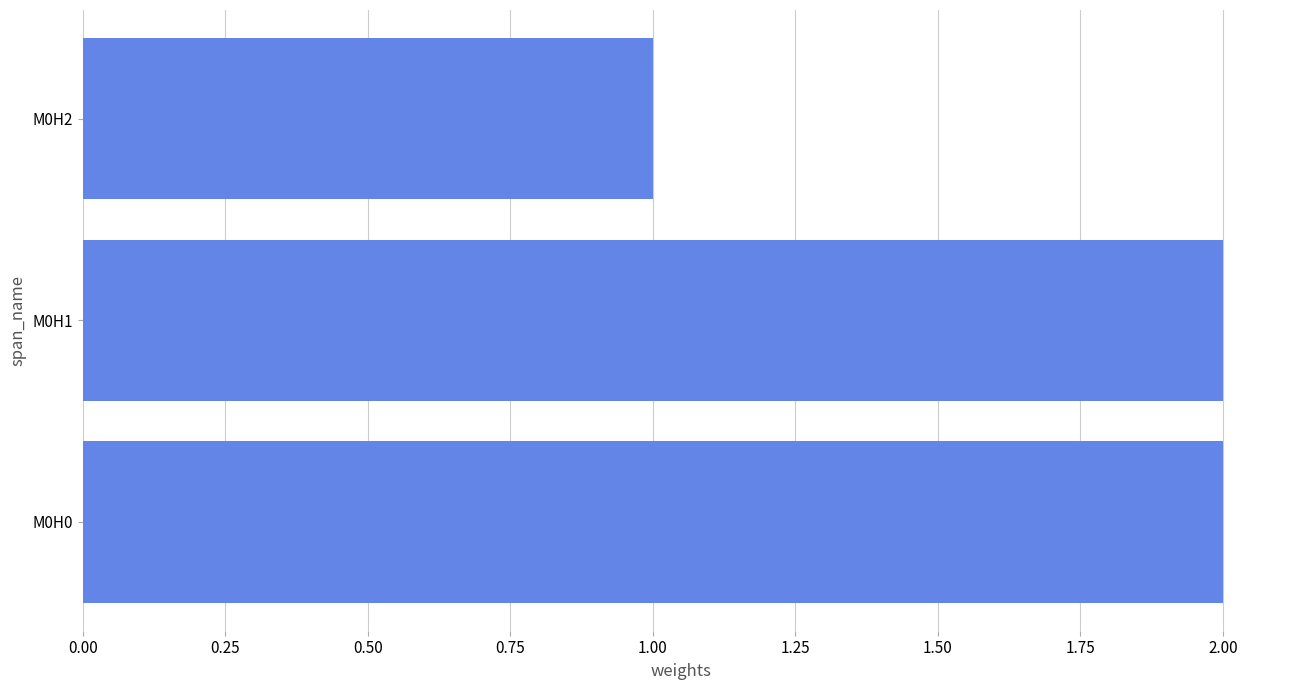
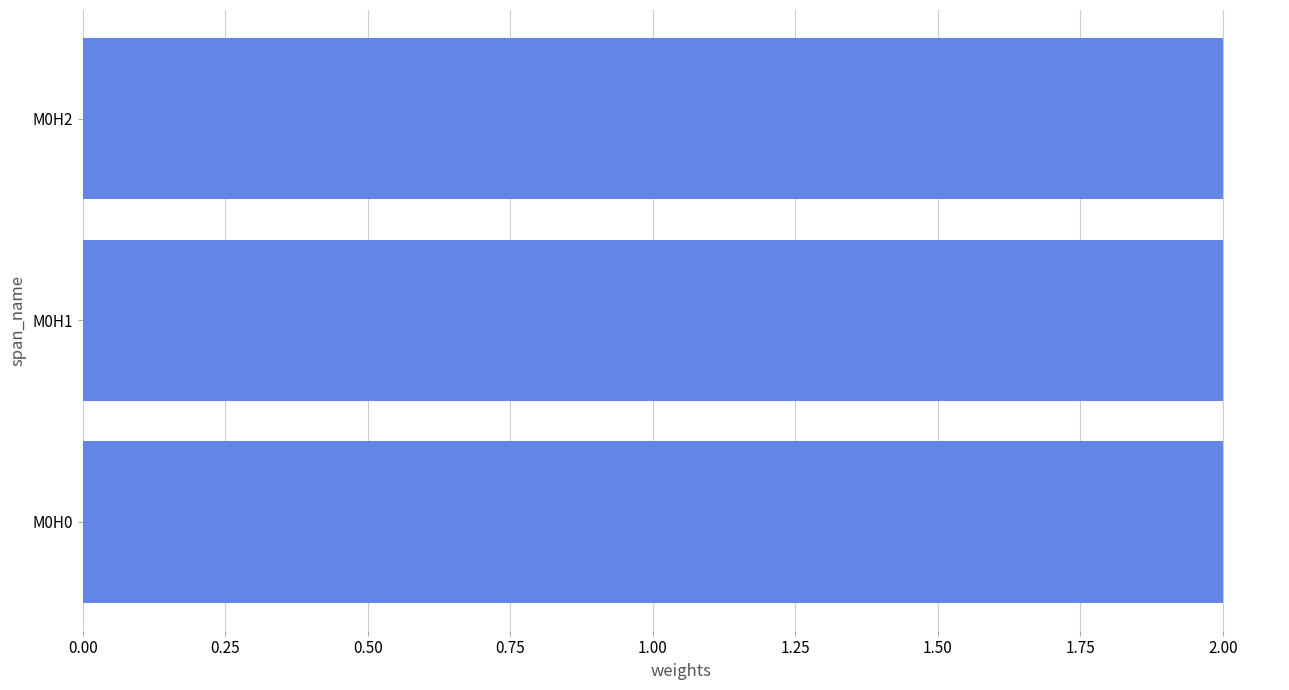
  {
-   "M0H2": 1,
+   "M0H2": 2,
    "M0H1": 2,
    "M0H0": 2
  }
